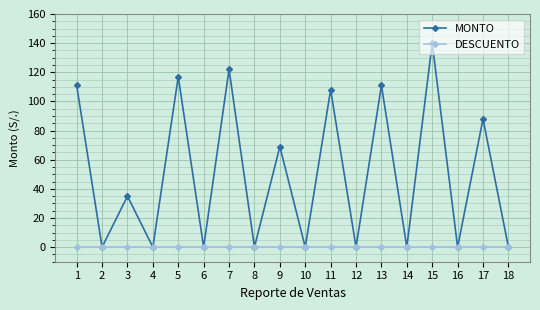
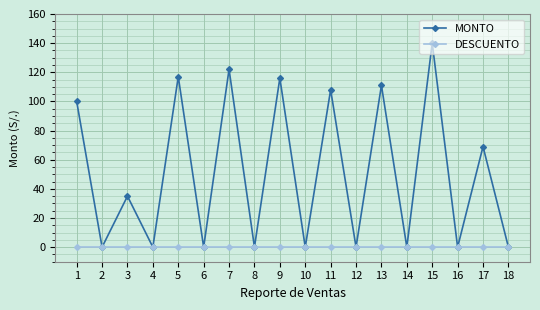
  {
    "MONTO": {
-     "1": 111,
+     "1": 100,
      "3": 35,
      "5": 117,
      "7": 122,
-     "9": 69,
+     "9": 116,
      "11": 108,
      "13": 111,
-     "17": 88
+     "17": 69
    },
    "DESCUENTO": {
      "1": 0,
      "3": 0,
      "5": 0,
      "7": 0,
      "9": 0,
      "11": 0,
      "13": 0,
      "15": 0,
      "17": 0
    }
  }
